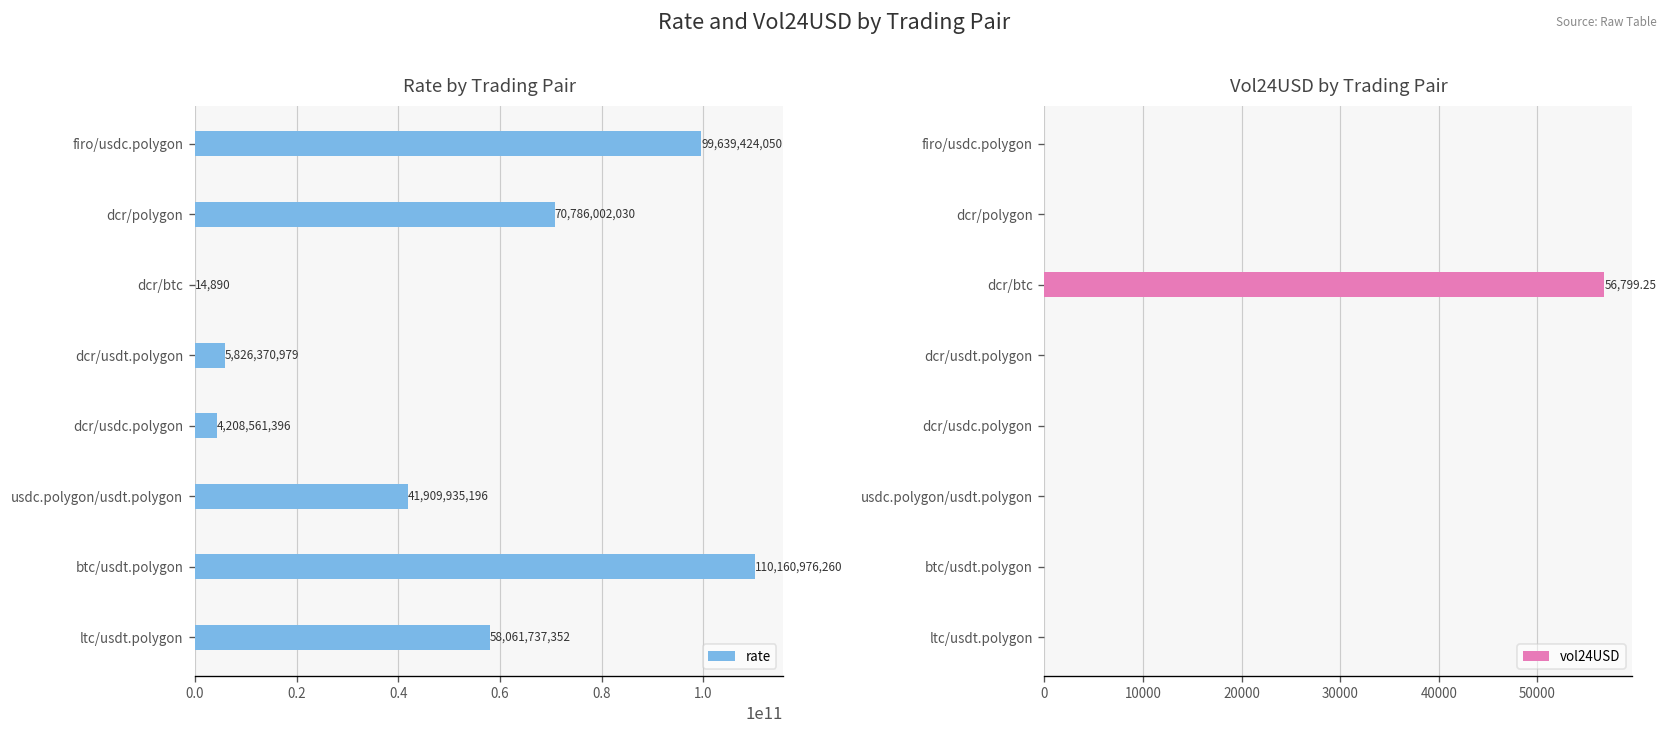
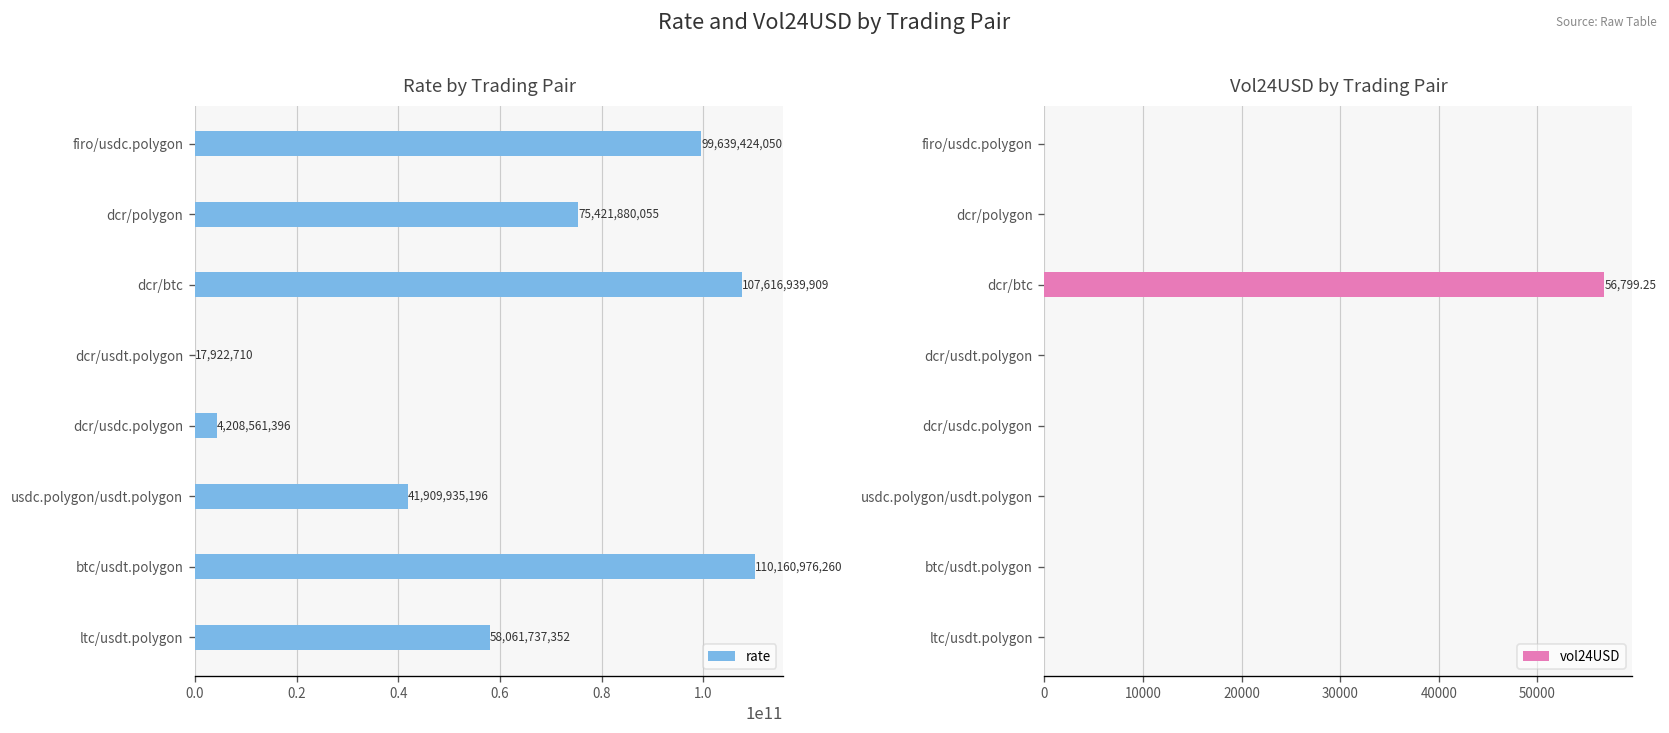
  {
    "Rate by Trading Pair": {
      "firo/usdc.polygon": "99,639,424,050",
-     "dcr/polygon": "70,786,002,030",
-     "dcr/btc": "14,890",
-     "dcr/usdt.polygon": "5,826,370,979",
+     "dcr/polygon": "75,421,880,055",
+     "dcr/btc": "107,616,939,909",
+     "dcr/usdt.polygon": "17,922,710",
      "dcr/usdc.polygon": "4,208,561,396",
      "usdc.polygon/usdt.polygon": "41,909,935,196",
      "btc/usdt.polygon": "110,160,976,260",
      "ltc/usdt.polygon": "58,061,737,352"
    },
    "Vol24USD by Trading Pair": {
      "dcr/btc": "56,799.25"
    }
  }
